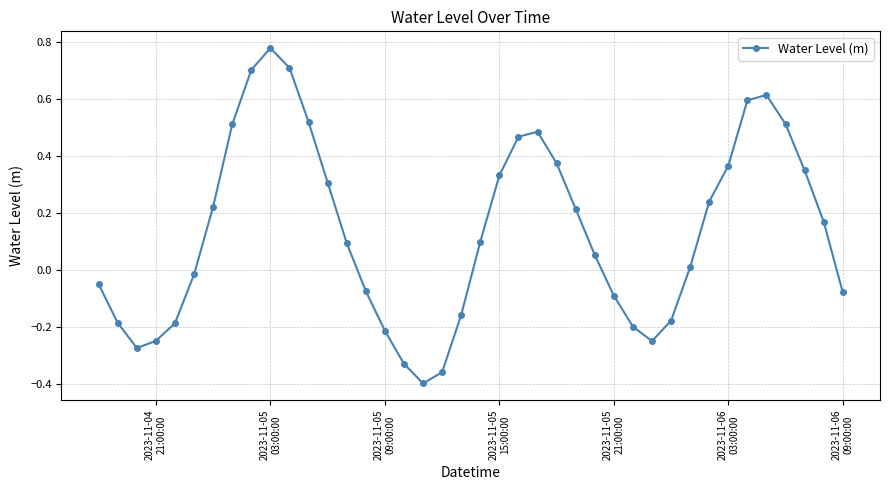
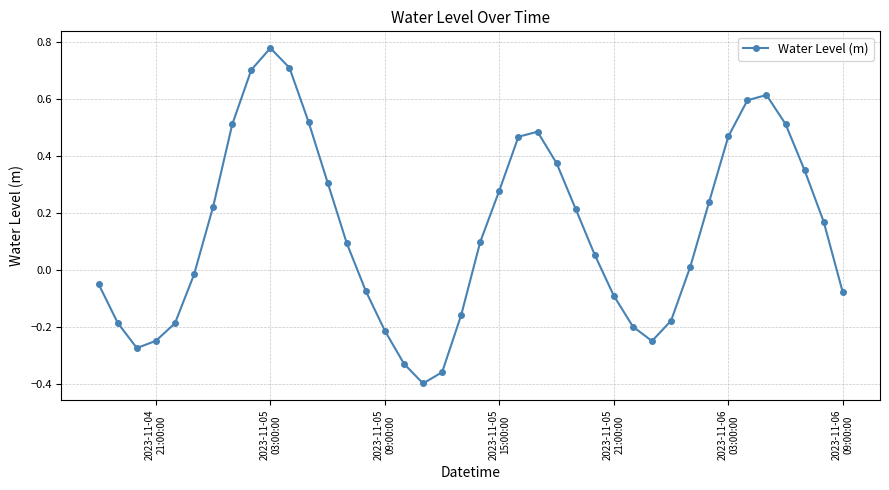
  {
    "2023-11-04 21:00:00": -0.25,
    "2023-11-05 03:00:00": 0.78,
    "2023-11-05 09:00:00": -0.21,
-   "2023-11-05 15:00:00": 0.33,
+   "2023-11-05 15:00:00": 0.28,
    "2023-11-05 21:00:00": -0.09,
-   "2023-11-06 03:00:00": 0.37,
+   "2023-11-06 03:00:00": 0.47,
    "2023-11-06 09:00:00": -0.08
  }
